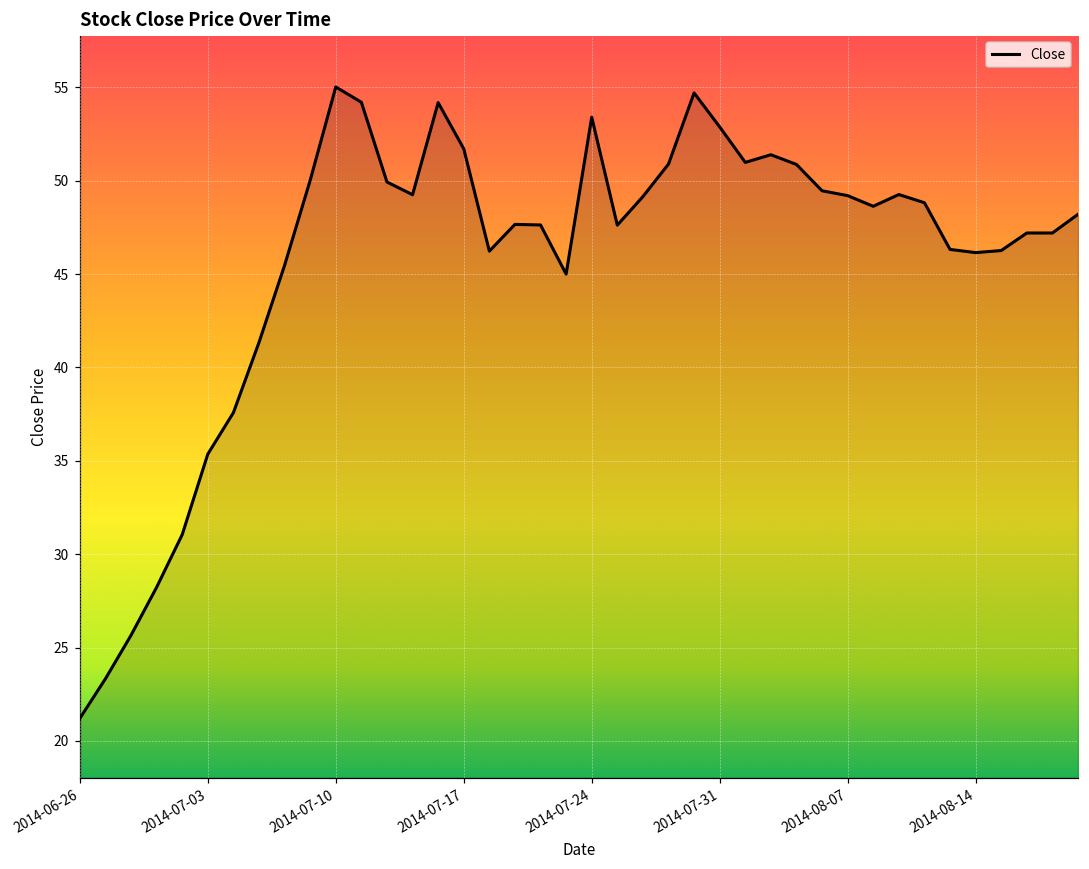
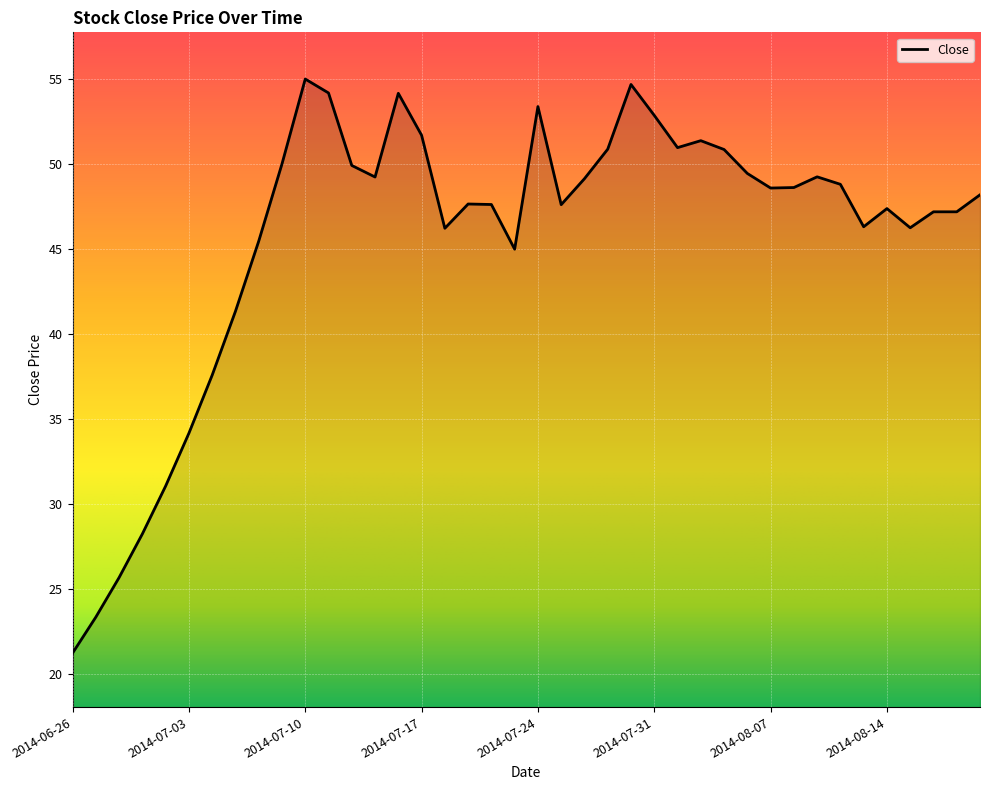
  {
    "2014-06-26": 21.2,
-   "2014-07-03": 35.4,
+   "2014-07-03": 34.2,
    "2014-07-10": 55.0,
    "2014-07-17": 51.7,
    "2014-07-24": 53.4,
    "2014-07-31": 52.9,
-   "2014-08-07": 49.2,
-   "2014-08-14": 46.2
+   "2014-08-07": 48.6,
+   "2014-08-14": 47.4
  }
